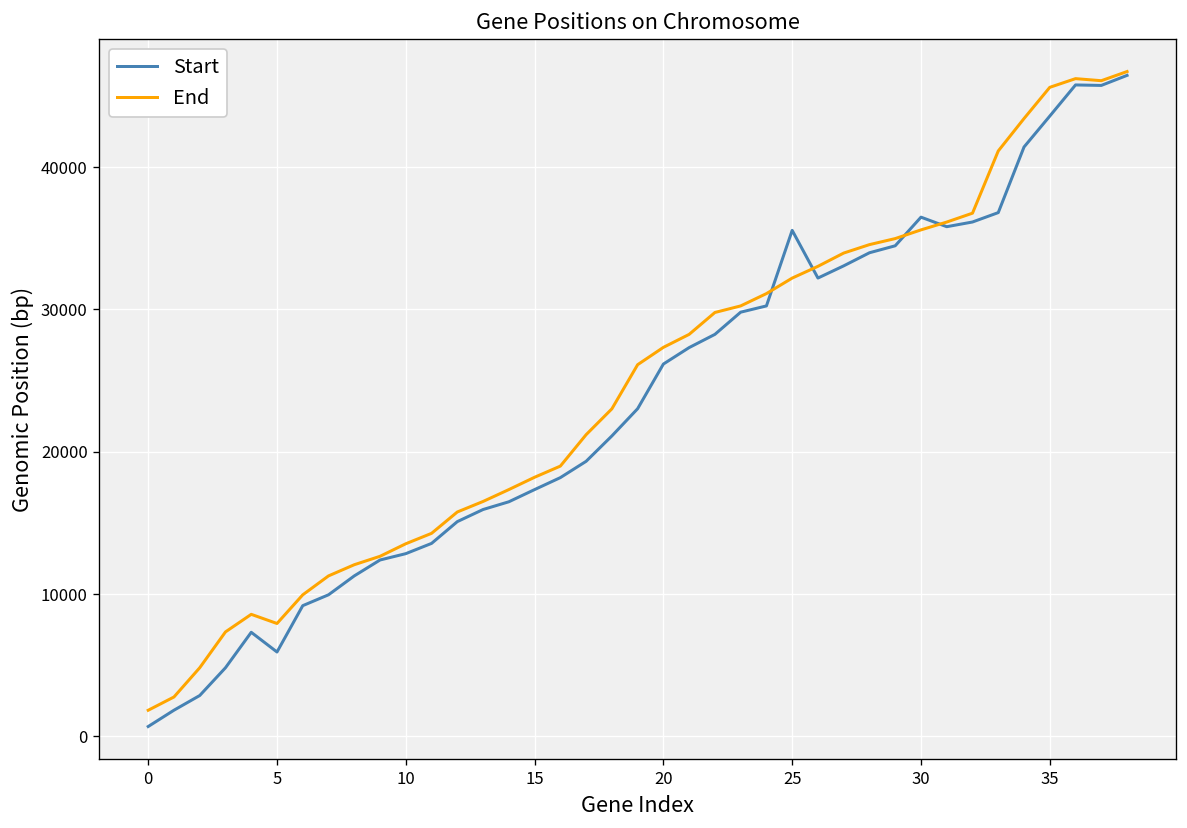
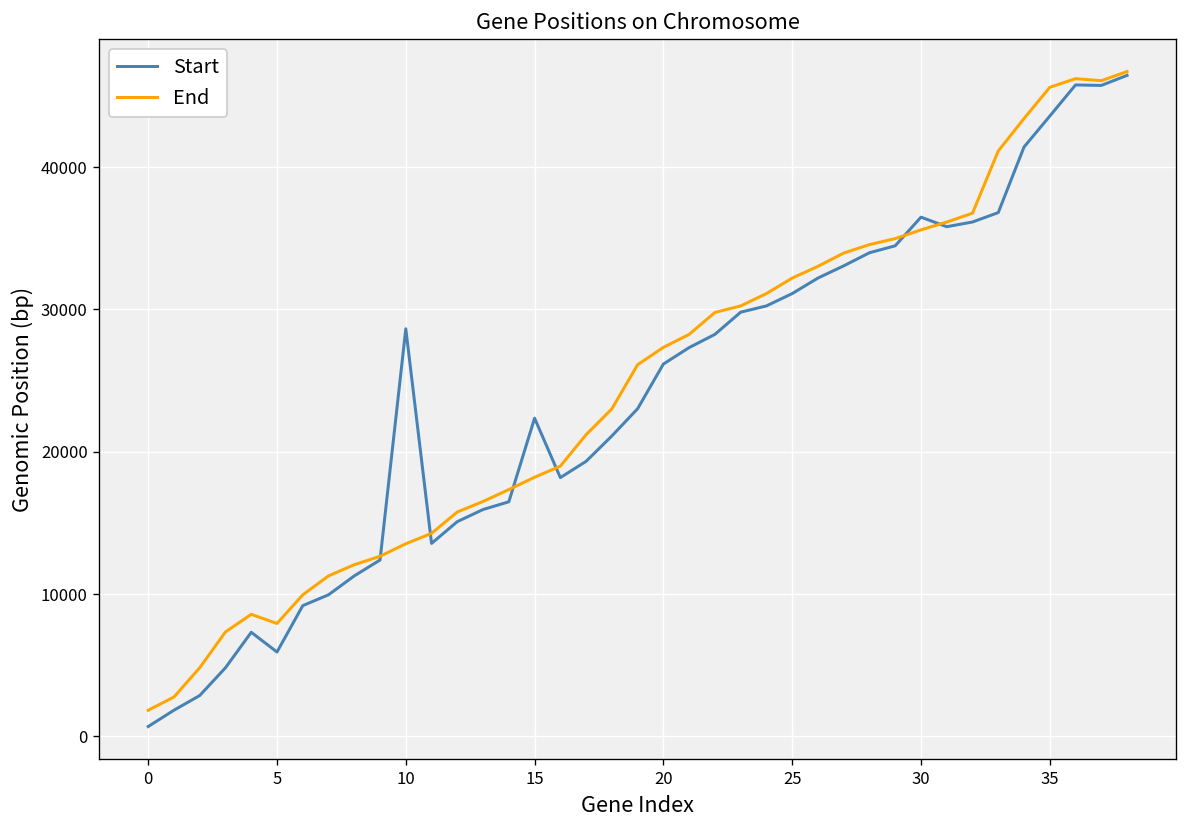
  {
    "Start": {
      "0": 700,
      "5": 5900,
-     "10": 12800,
-     "15": 17300,
+     "10": 28600,
+     "15": 22400,
      "20": 26200,
-     "25": 35600,
+     "25": 31100,
      "30": 36500,
      "35": 43600
    },
    "End": {
      "0": 1800,
      "5": 7900,
      "10": 13500,
      "15": 18200,
      "20": 27300,
      "25": 32200,
      "30": 35600,
      "35": 45600
    }
  }
